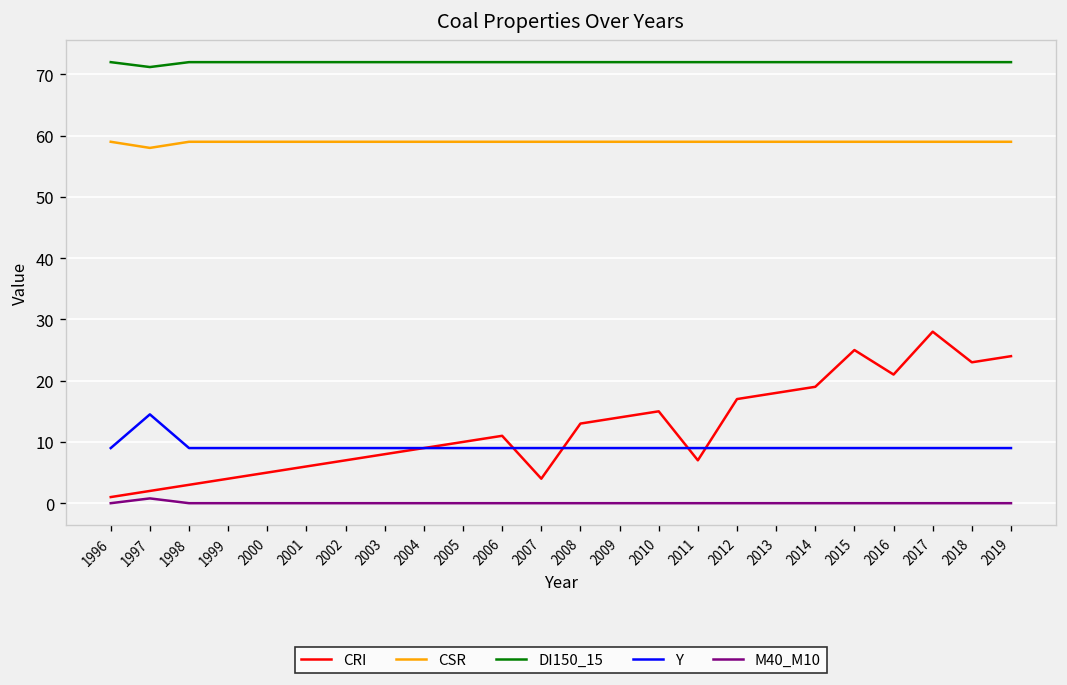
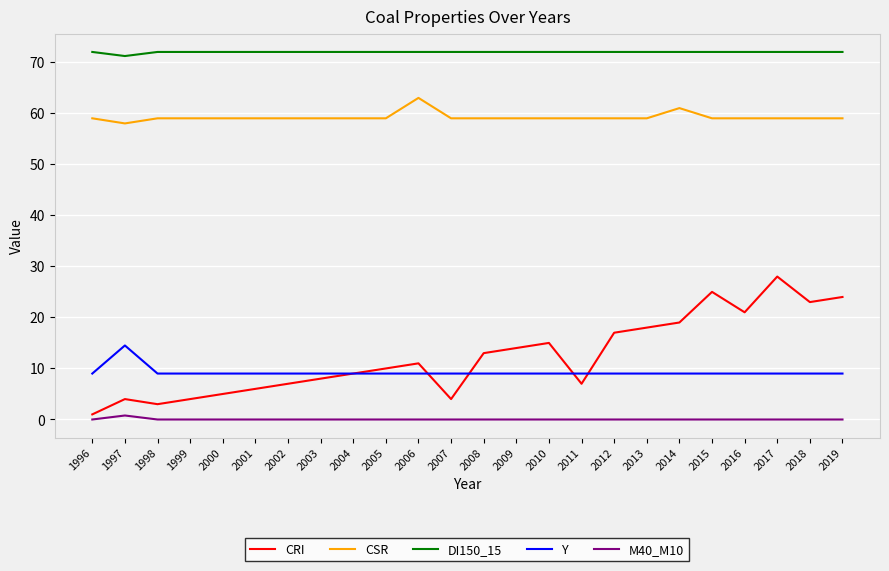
  {
    "CRI": {
      "1996": 1,
-     "1997": 2,
+     "1997": 4,
      "1998": 3,
      "1999": 4,
      "2000": 5,
      "2001": 6,
      "2002": 7,
      "2003": 8,
      "2005": 10,
      "2006": 11,
      "2007": 4,
      "2008": 13,
      "2009": 14,
      "2010": 15,
      "2011": 7,
      "2012": 17,
      "2013": 18,
      "2014": 19,
      "2015": 25,
      "2016": 21,
      "2017": 28,
      "2018": 23,
      "2019": 24
    },
    "CSR": {
      "1996": 59,
      "1997": 58,
      "1998": 59,
      "1999": 59,
      "2000": 59,
      "2001": 59,
      "2002": 59,
      "2003": 59,
      "2004": 59,
      "2005": 59,
-     "2006": 59,
+     "2006": 63,
      "2007": 59,
      "2008": 59,
      "2009": 59,
      "2010": 59,
      "2011": 59,
      "2012": 59,
      "2013": 59,
-     "2014": 59,
+     "2014": 61,
      "2015": 59,
      "2016": 59,
      "2017": 59,
      "2018": 59,
      "2019": 59
    },
    "DI150_15": {
      "1996": 72,
      "1997": 71,
      "1998": 72,
      "1999": 72,
      "2000": 72,
      "2001": 72,
      "2002": 72,
      "2003": 72,
      "2004": 72,
      "2005": 72,
      "2006": 72,
      "2007": 72,
      "2008": 72,
      "2009": 72,
      "2010": 72,
      "2011": 72,
      "2012": 72,
      "2013": 72,
      "2014": 72,
      "2015": 72,
      "2016": 72,
      "2017": 72,
      "2018": 72,
      "2019": 72
    },
    "Y": {
      "1996": 9,
      "1997": 15,
      "1998": 9,
      "1999": 9,
      "2000": 9,
      "2001": 9,
      "2002": 9,
      "2003": 9,
      "2005": 9,
      "2006": 9,
      "2007": 9,
      "2008": 9,
      "2009": 9,
      "2010": 9,
      "2011": 9,
      "2012": 9,
      "2013": 9,
      "2014": 9,
      "2015": 9,
      "2016": 9,
      "2017": 9,
      "2018": 9,
      "2019": 9
    },
    "M40_M10": {
      "1996": 0,
      "1997": 1,
      "1998": 0,
      "1999": 0,
      "2000": 0,
      "2001": 0,
      "2002": 0,
      "2003": 0,
      "2004": 0,
      "2005": 0,
      "2006": 0,
      "2007": 0,
      "2008": 0,
      "2009": 0,
      "2010": 0,
      "2011": 0,
      "2012": 0,
      "2013": 0,
      "2014": 0,
      "2015": 0,
      "2016": 0,
      "2017": 0,
      "2018": 0,
      "2019": 0
    }
  }
